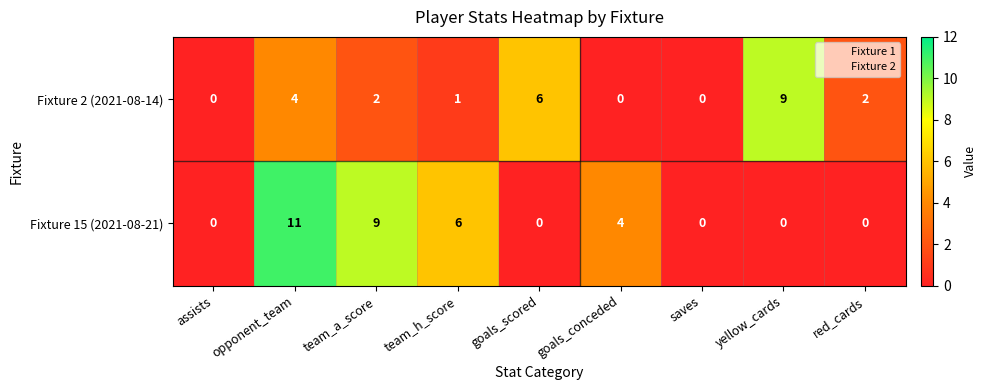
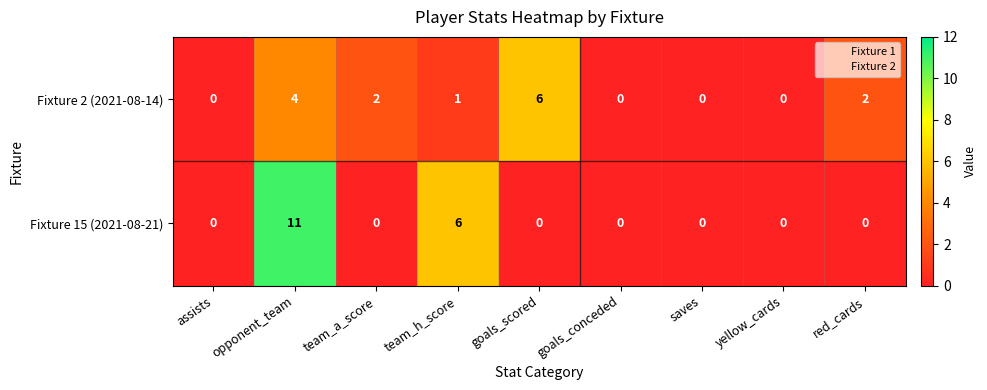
  {
    "Fixture 2 (2021-08-14)": {
      "assists": 0,
      "opponent_team": 4,
      "team_a_score": 2,
      "team_h_score": 1,
      "goals_scored": 6,
      "goals_conceded": 0,
      "saves": 0,
-     "yellow_cards": 9,
+     "yellow_cards": 0,
      "red_cards": 2
    },
    "Fixture 15 (2021-08-21)": {
      "assists": 0,
      "opponent_team": 11,
-     "team_a_score": 9,
+     "team_a_score": 0,
      "team_h_score": 6,
      "goals_scored": 0,
-     "goals_conceded": 4,
+     "goals_conceded": 0,
      "saves": 0,
      "yellow_cards": 0,
      "red_cards": 0
    }
  }
